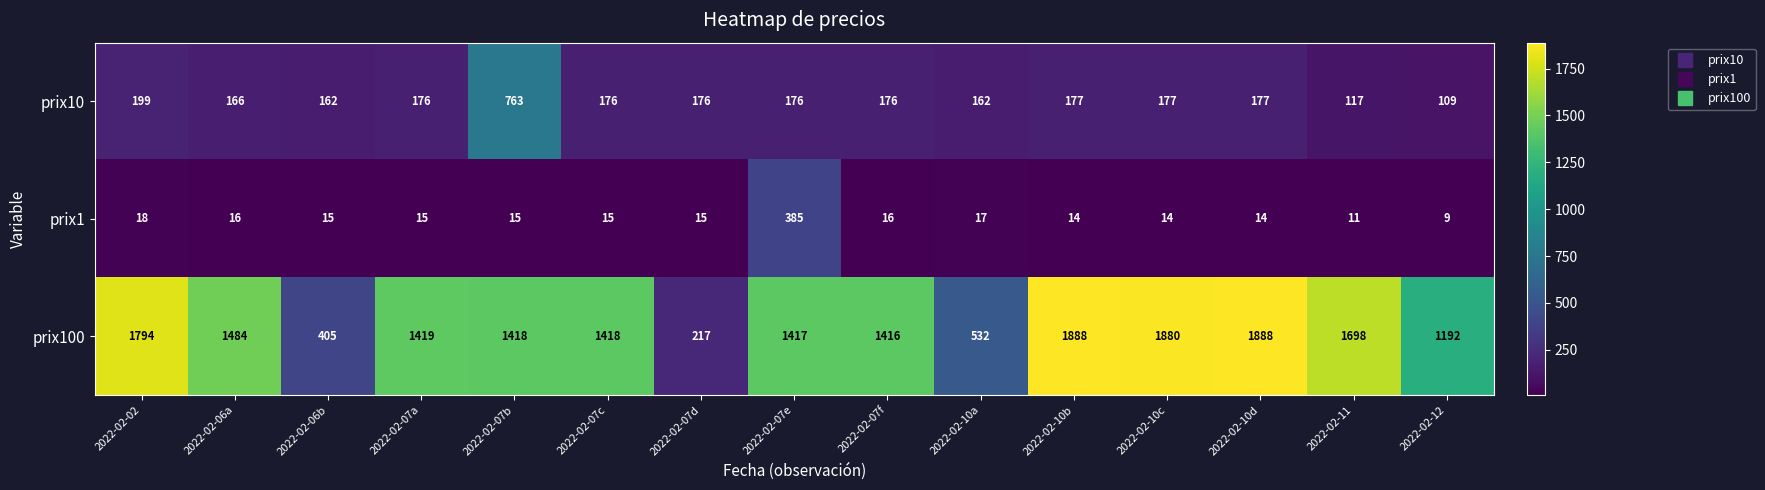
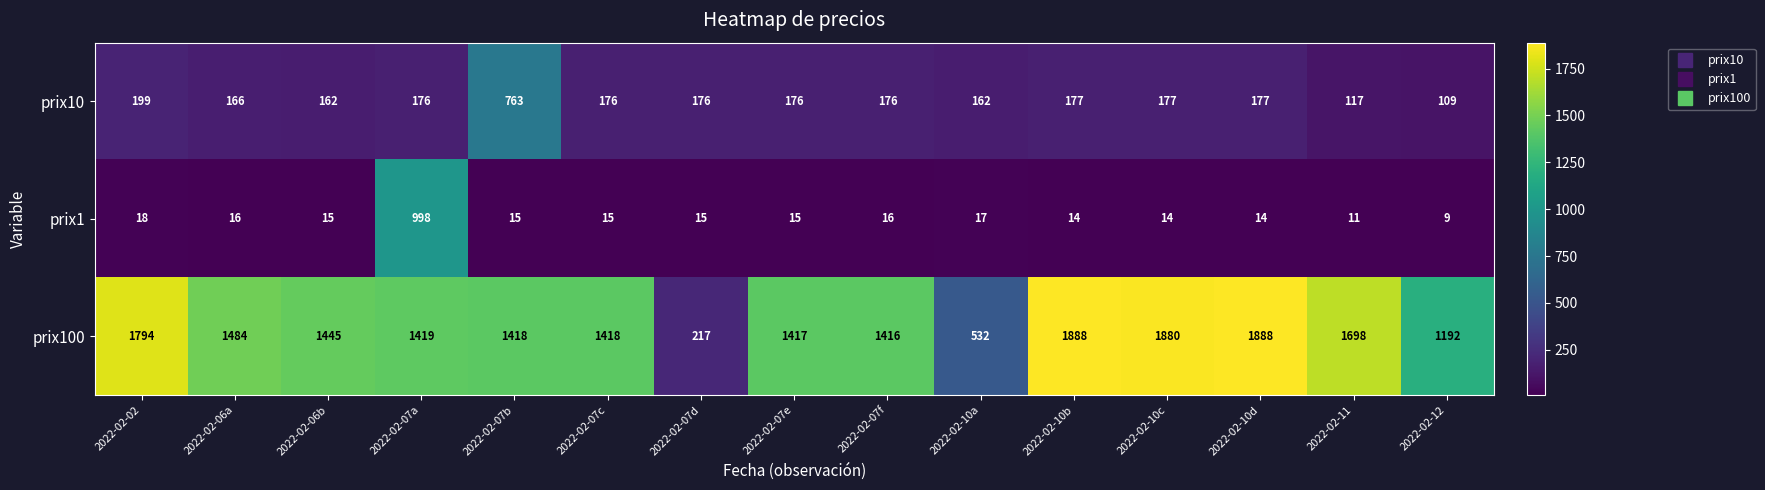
  {
    "prix10": {
      "2022-02-02": 199,
      "2022-02-06a": 166,
      "2022-02-06b": 162,
      "2022-02-07a": 176,
      "2022-02-07b": 763,
      "2022-02-07c": 176,
      "2022-02-07d": 176,
      "2022-02-07e": 176,
      "2022-02-07f": 176,
      "2022-02-10a": 162,
      "2022-02-10b": 177,
      "2022-02-10c": 177,
      "2022-02-10d": 177,
      "2022-02-11": 117,
      "2022-02-12": 109
    },
    "prix1": {
      "2022-02-02": 18,
      "2022-02-06a": 16,
      "2022-02-06b": 15,
-     "2022-02-07a": 15,
+     "2022-02-07a": 998,
      "2022-02-07b": 15,
      "2022-02-07c": 15,
      "2022-02-07d": 15,
-     "2022-02-07e": 385,
+     "2022-02-07e": 15,
      "2022-02-07f": 16,
      "2022-02-10a": 17,
      "2022-02-10b": 14,
      "2022-02-10c": 14,
      "2022-02-10d": 14,
      "2022-02-11": 11,
      "2022-02-12": 9
    },
    "prix100": {
      "2022-02-02": 1794,
      "2022-02-06a": 1484,
-     "2022-02-06b": 405,
+     "2022-02-06b": 1445,
      "2022-02-07a": 1419,
      "2022-02-07b": 1418,
      "2022-02-07c": 1418,
      "2022-02-07d": 217,
      "2022-02-07e": 1417,
      "2022-02-07f": 1416,
      "2022-02-10a": 532,
      "2022-02-10b": 1888,
      "2022-02-10c": 1880,
      "2022-02-10d": 1888,
      "2022-02-11": 1698,
      "2022-02-12": 1192
    }
  }
